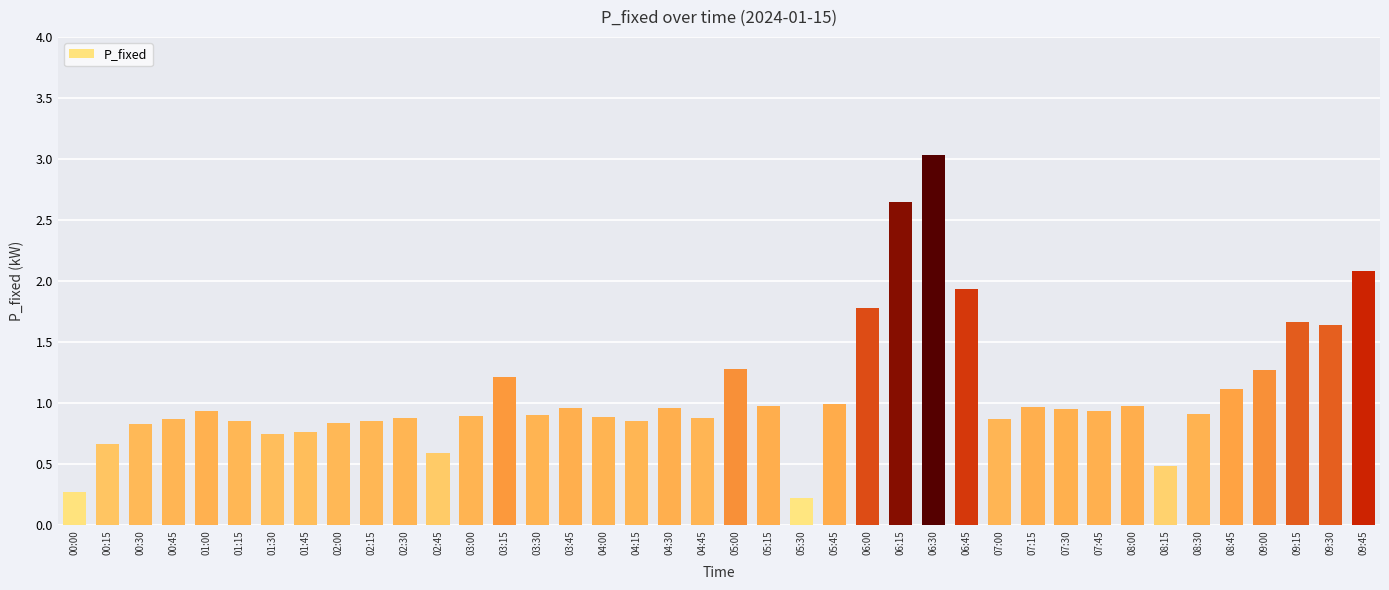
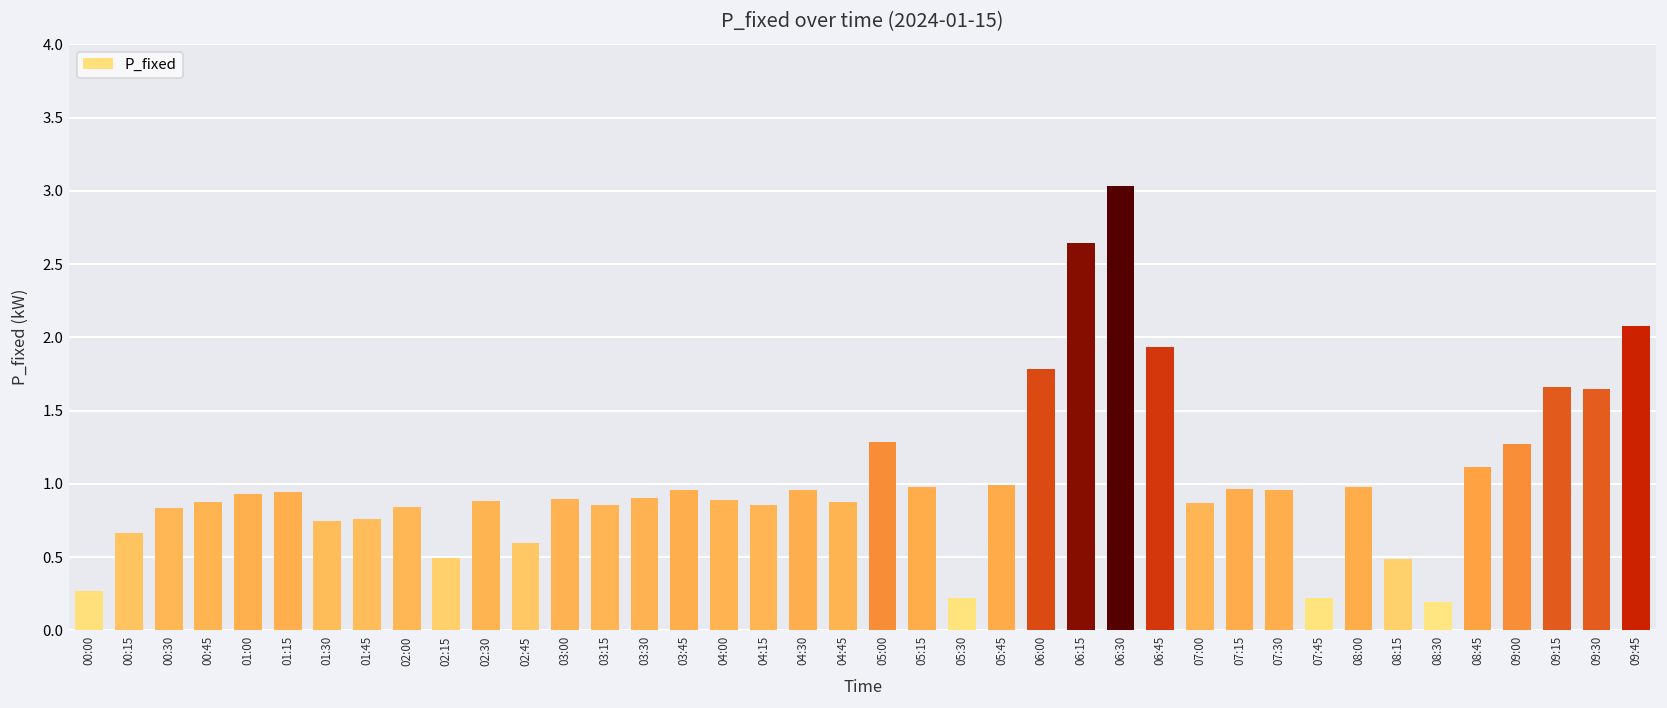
  {
    "00:00": 0.27,
    "00:15": 0.67,
    "00:30": 0.83,
    "00:45": 0.87,
    "01:00": 0.93,
-   "01:15": 0.85,
+   "01:15": 0.94,
    "01:30": 0.75,
    "01:45": 0.76,
    "02:00": 0.84,
-   "02:15": 0.86,
+   "02:15": 0.49,
    "02:30": 0.88,
    "02:45": 0.59,
    "03:00": 0.89,
-   "03:15": 1.21,
+   "03:15": 0.85,
    "03:30": 0.90,
    "03:45": 0.96,
    "04:00": 0.89,
    "04:15": 0.86,
    "04:30": 0.96,
    "04:45": 0.88,
    "05:00": 1.28,
    "05:15": 0.98,
    "05:30": 0.22,
    "05:45": 0.99,
    "06:00": 1.78,
    "06:15": 2.64,
    "06:30": 3.03,
    "06:45": 1.93,
    "07:00": 0.87,
    "07:15": 0.97,
    "07:30": 0.95,
-   "07:45": 0.93,
+   "07:45": 0.22,
    "08:00": 0.98,
    "08:15": 0.49,
-   "08:30": 0.91,
+   "08:30": 0.19,
    "08:45": 1.12,
    "09:00": 1.28,
    "09:15": 1.66,
    "09:30": 1.64,
    "09:45": 2.08
  }
